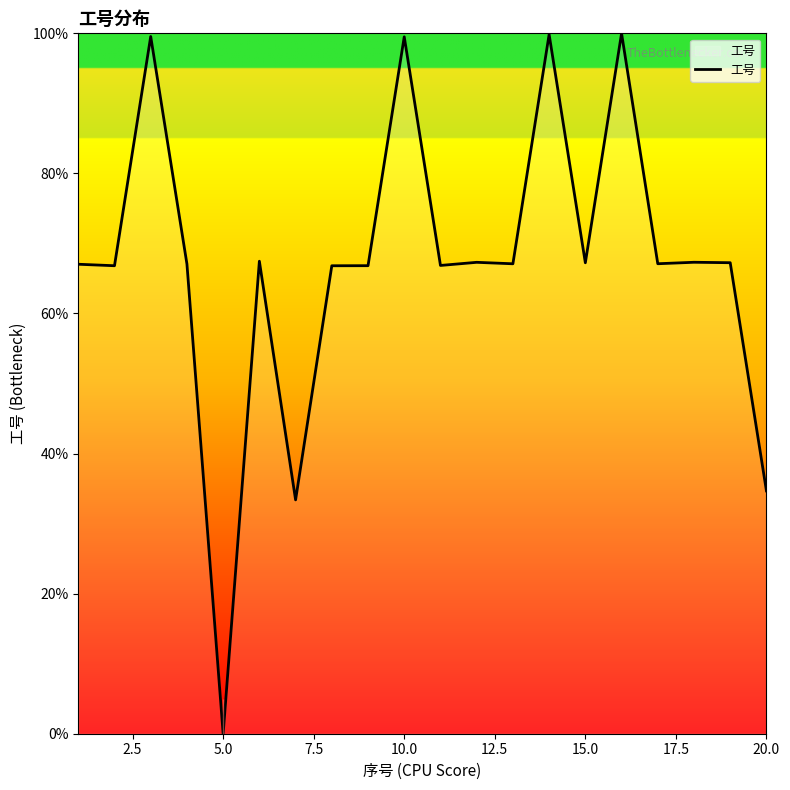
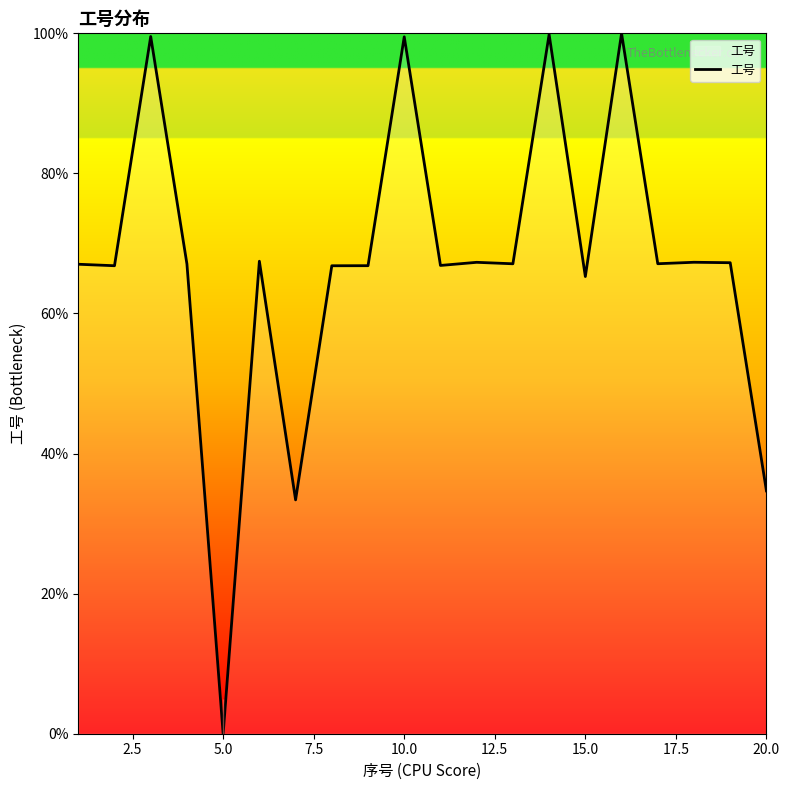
  {
    "10.0": "100%",
-   "15.0": "67%",
+   "15.0": "65%",
    "20.0": "35%"
  }
